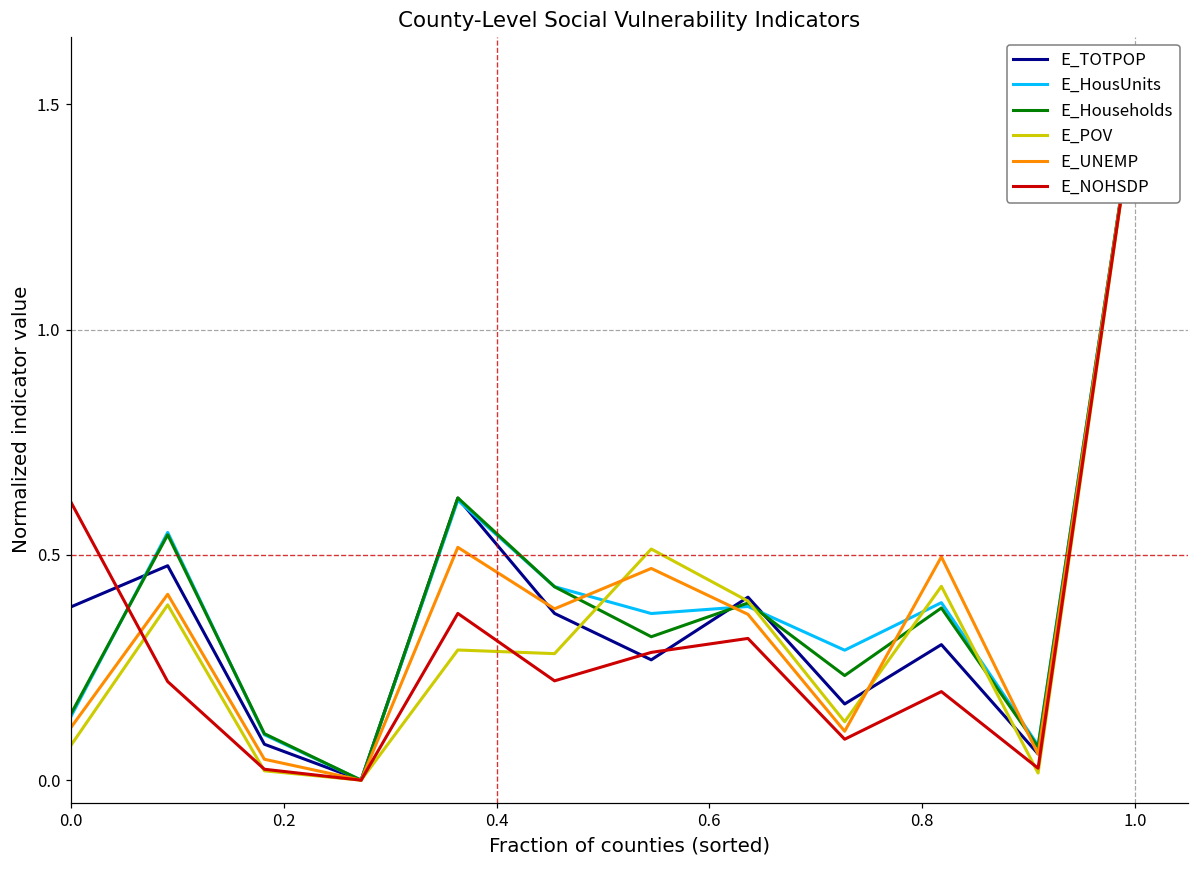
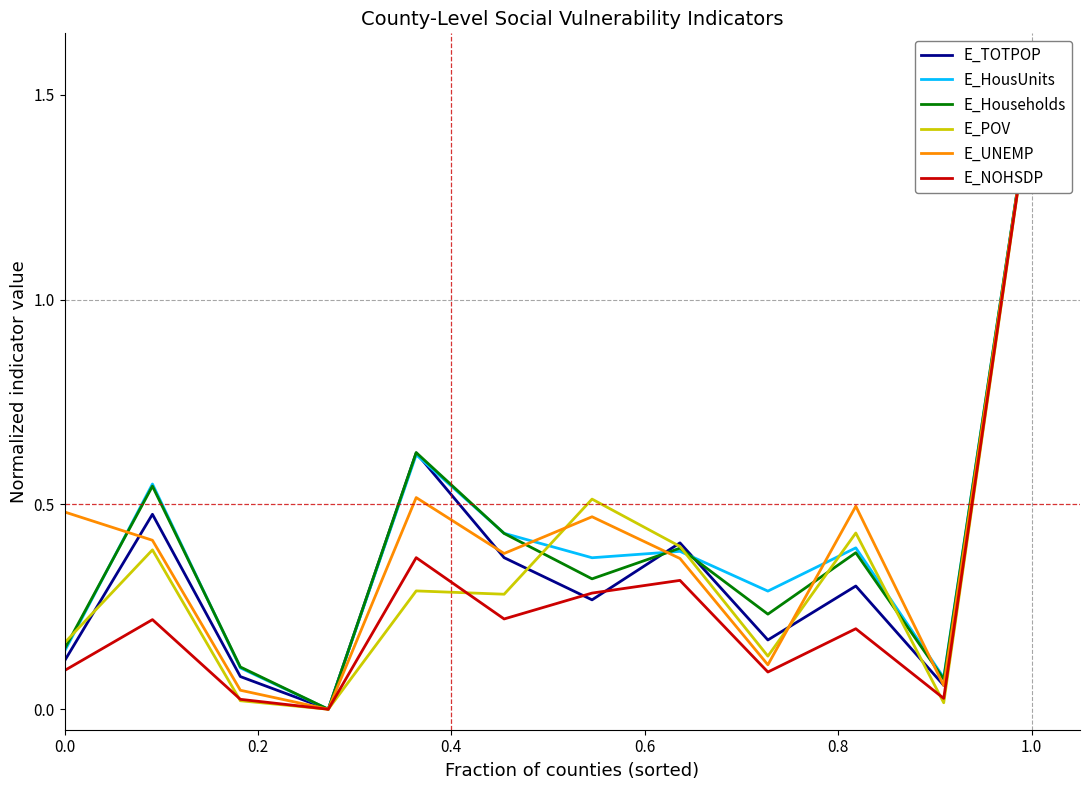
  {
    "E_TOTPOP": {
-     "0.0": 0.38
+     "0.0": 0.12
    },
    "E_POV": {
-     "0.0": 0.08
+     "0.0": 0.16
    },
    "E_UNEMP": {
-     "0.0": 0.12
+     "0.0": 0.48
    },
    "E_NOHSDP": {
-     "0.0": 0.62
+     "0.0": 0.09
    }
  }
